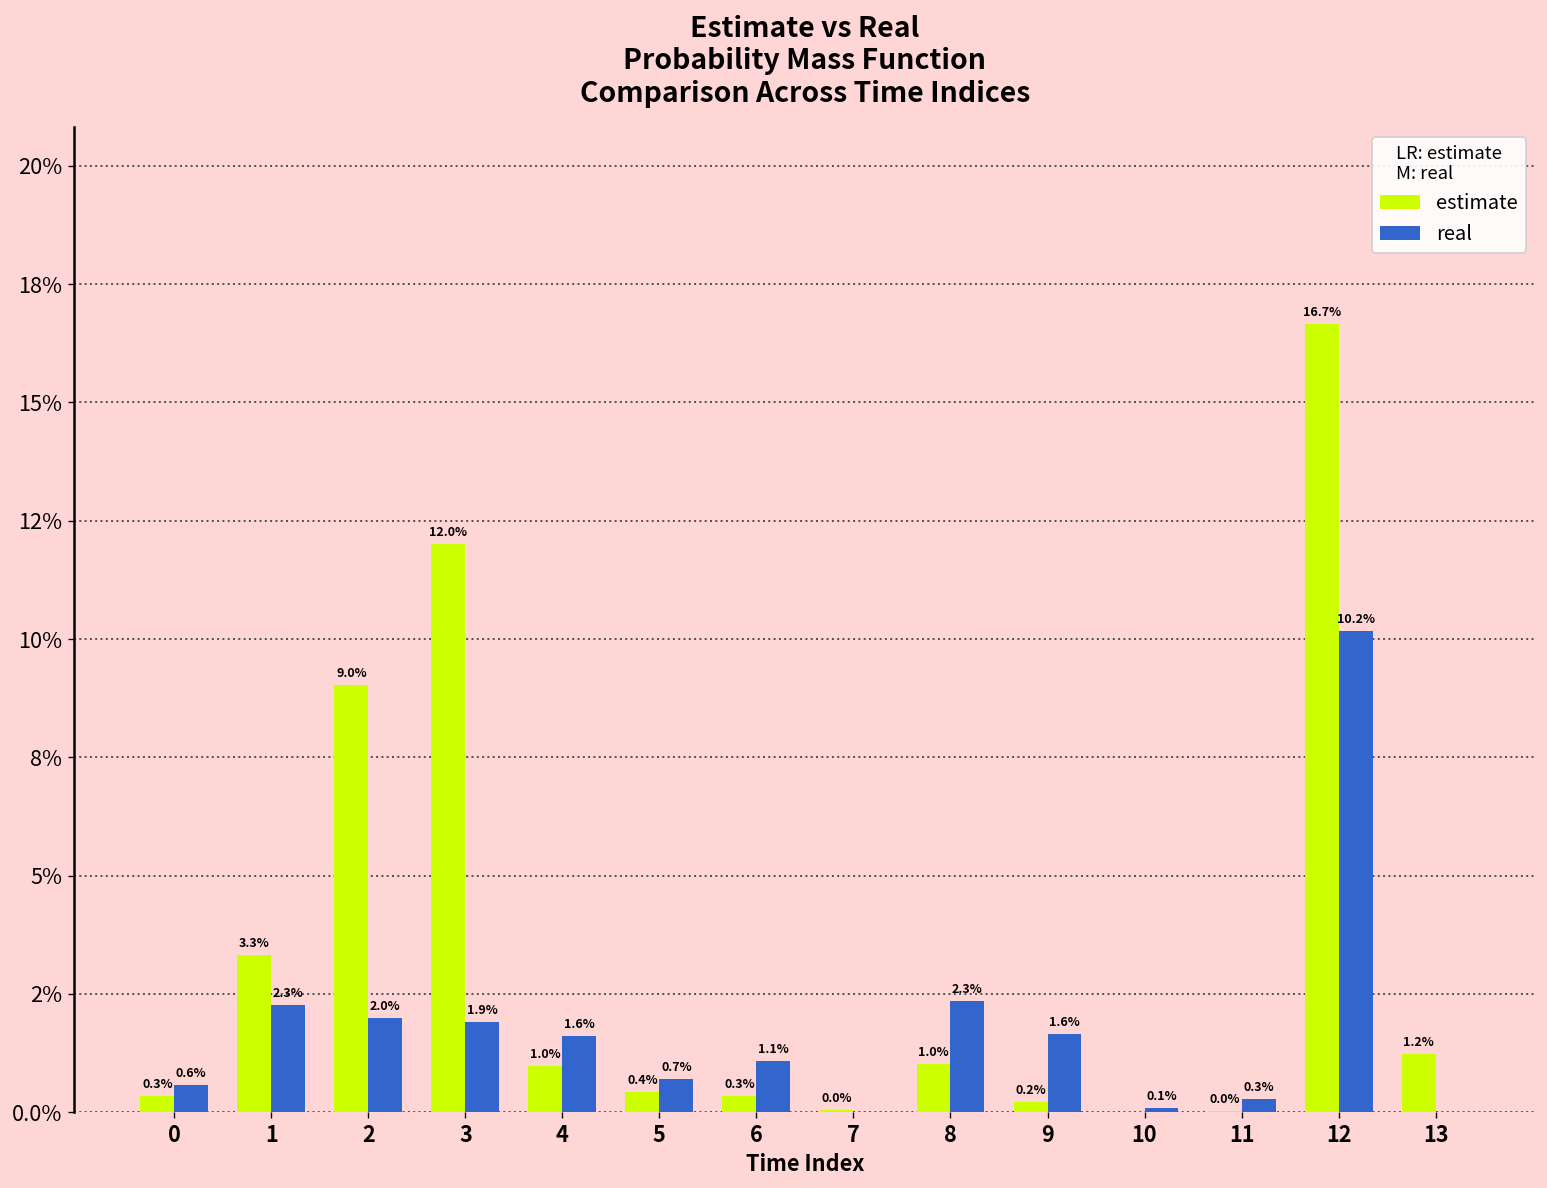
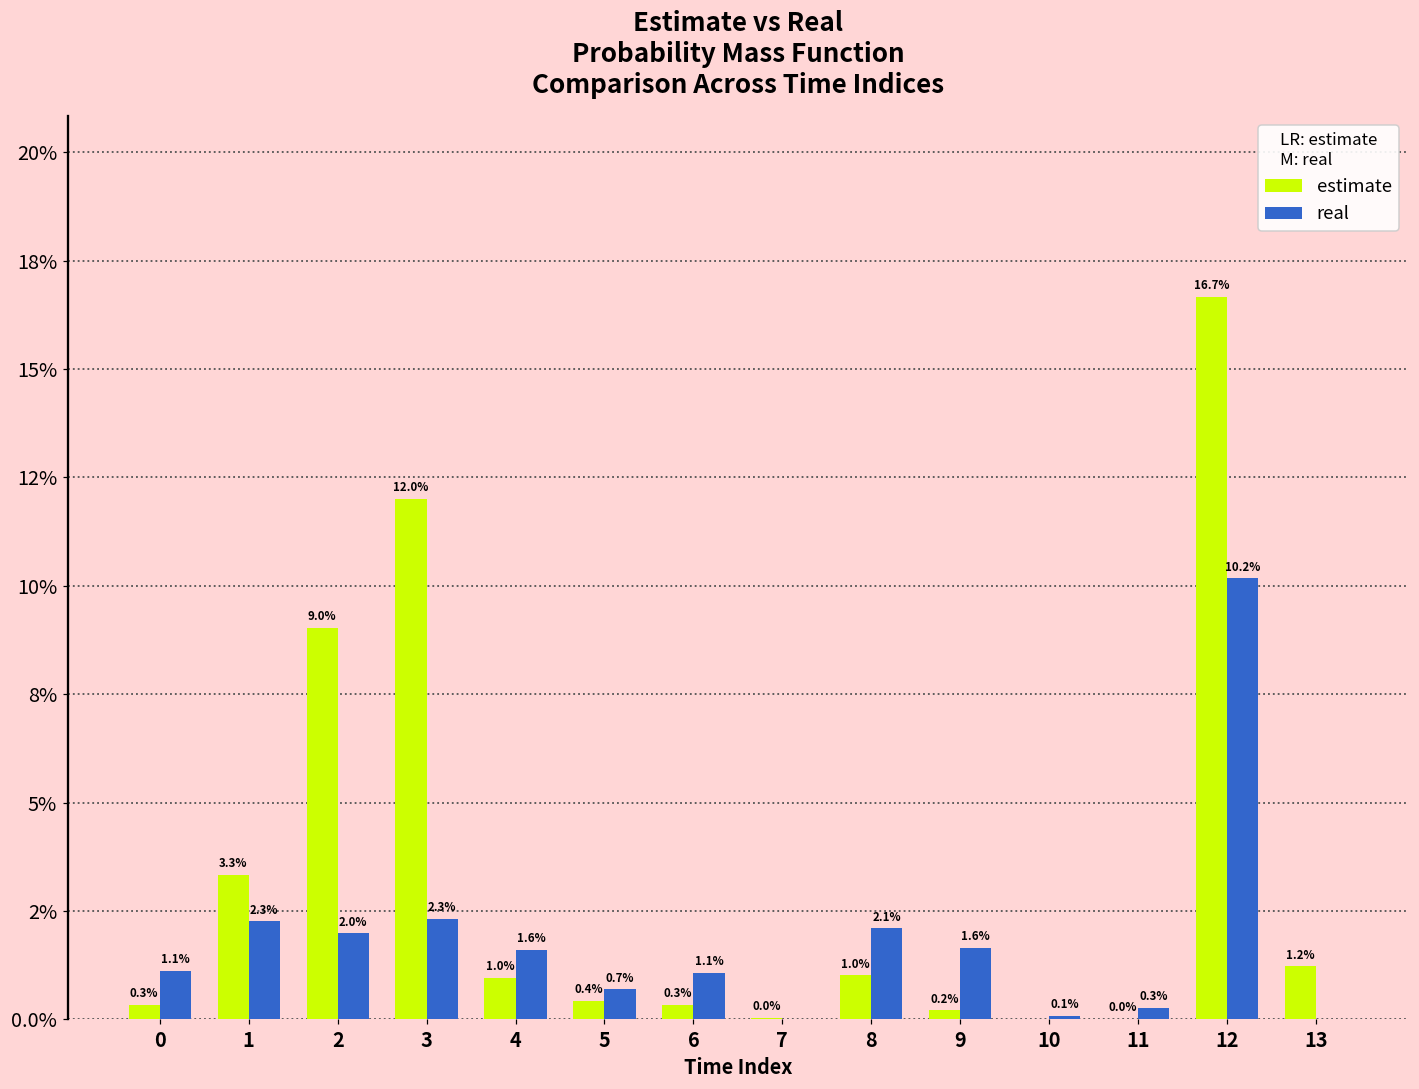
  {
    "estimate": {
      "0": "0.3%",
      "1": "3.3%",
      "2": "9.0%",
      "3": "12.0%",
      "4": "1.0%",
      "5": "0.4%",
      "6": "0.3%",
      "7": "0.0%",
      "8": "1.0%",
      "9": "0.2%",
      "11": "0.0%",
      "12": "16.7%",
      "13": "1.2%"
    },
    "real": {
-     "0": "0.6%",
+     "0": "1.1%",
      "1": "2.3%",
      "2": "2.0%",
-     "3": "1.9%",
+     "3": "2.3%",
      "4": "1.6%",
      "5": "0.7%",
      "6": "1.1%",
-     "8": "2.3%",
+     "8": "2.1%",
      "9": "1.6%",
      "10": "0.1%",
      "11": "0.3%",
      "12": "10.2%"
    }
  }
